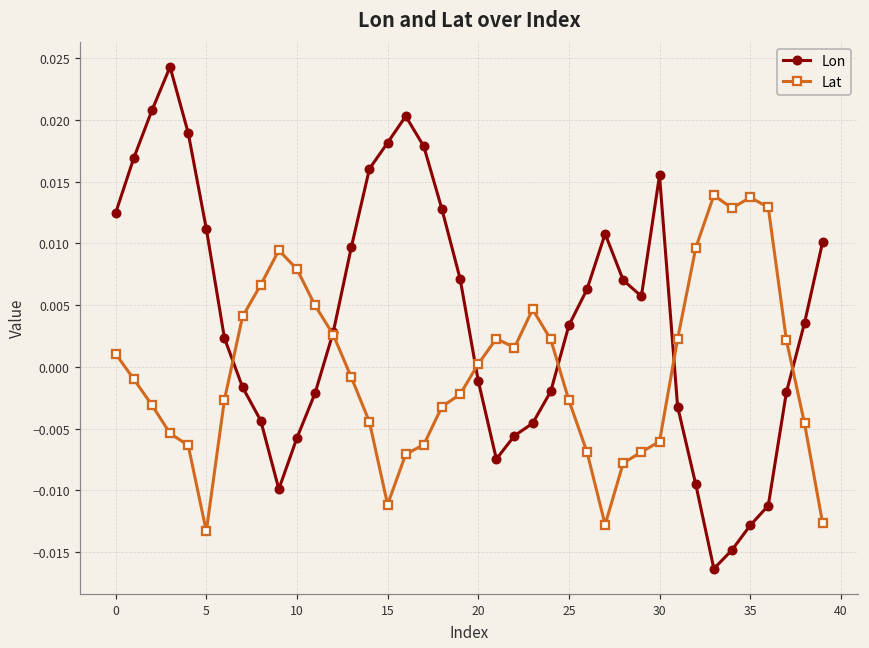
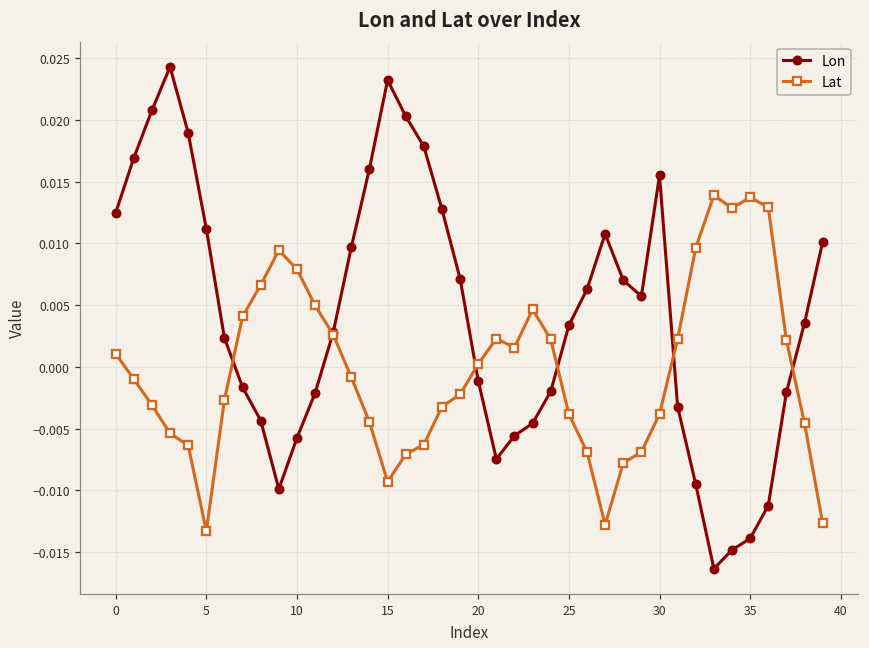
  {
    "Lon": {
      "0": 0.0125,
      "5": 0.0112,
      "10": -0.0058,
-     "15": 0.0182,
+     "15": 0.0232,
      "20": -0.0011,
      "25": 0.0034,
      "30": 0.0155,
-     "35": -0.0128
+     "35": -0.0139
    },
    "Lat": {
      "0": 0.0011,
      "5": -0.0133,
      "10": 0.0079,
-     "15": -0.0112,
+     "15": -0.0093,
      "20": 0.0002,
-     "25": -0.0027,
-     "30": -0.0060,
+     "25": -0.0038,
+     "30": -0.0038,
      "35": 0.0137
    }
  }
